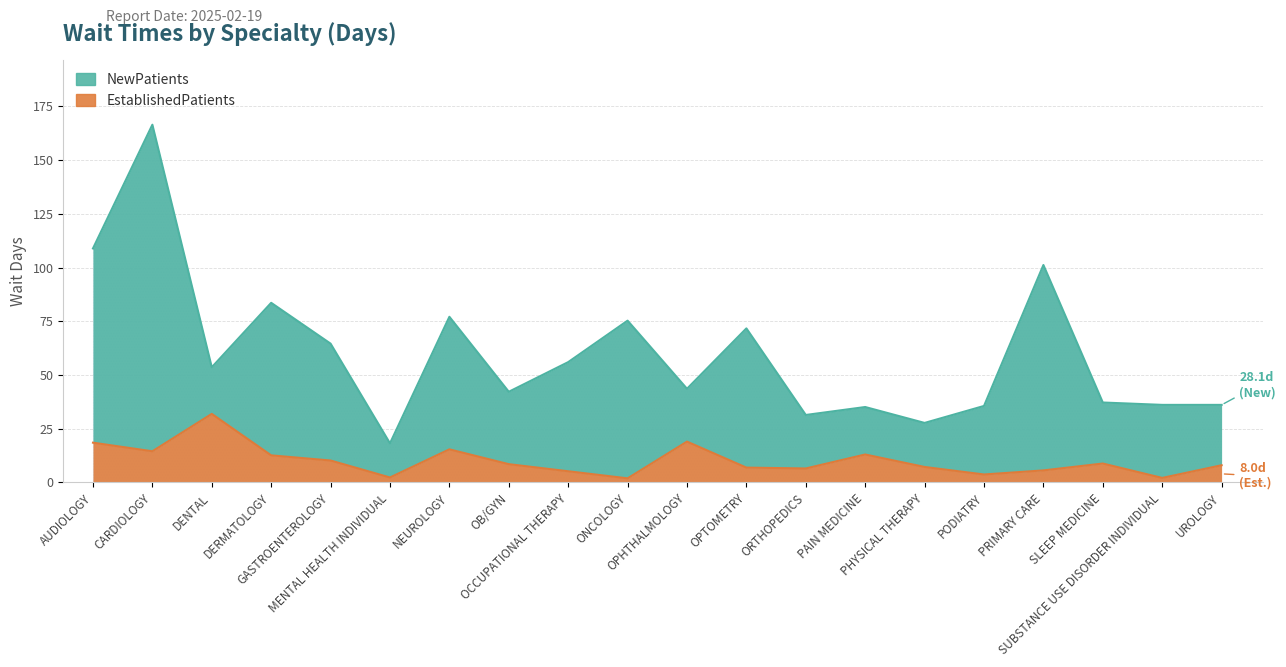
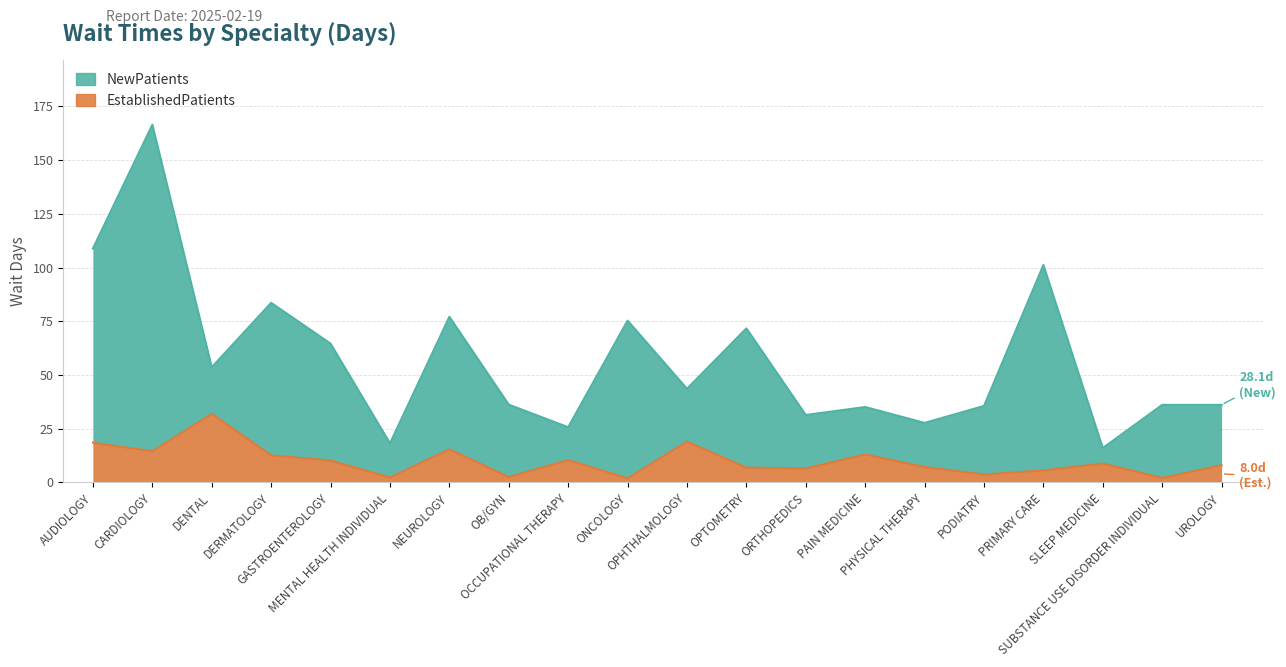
  {
    "EstablishedPatients": {
      "AUDIOLOGY": 19,
      "CARDIOLOGY": 15,
      "DENTAL": 32,
      "DERMATOLOGY": 13,
      "GASTROENTEROLOGY": 10,
      "MENTAL HEALTH INDIVIDUAL": 2,
      "NEUROLOGY": 15,
-     "OB/GYN": 9,
-     "OCCUPATIONAL THERAPY": 5,
+     "OB/GYN": 3,
+     "OCCUPATIONAL THERAPY": 10,
      "ONCOLOGY": 2,
      "OPHTHALMOLOGY": 19,
      "OPTOMETRY": 7,
      "ORTHOPEDICS": 7,
      "PAIN MEDICINE": 13,
      "PHYSICAL THERAPY": 7,
      "PODIATRY": 4,
      "PRIMARY CARE": 6,
      "SLEEP MEDICINE": 9,
      "SUBSTANCE USE DISORDER INDIVIDUAL": 2
    },
    "NewPatients": {
      "OB/GYN": 34,
-     "OCCUPATIONAL THERAPY": 51,
-     "SLEEP MEDICINE": 28
+     "OCCUPATIONAL THERAPY": 15,
+     "SLEEP MEDICINE": 7
    }
  }
